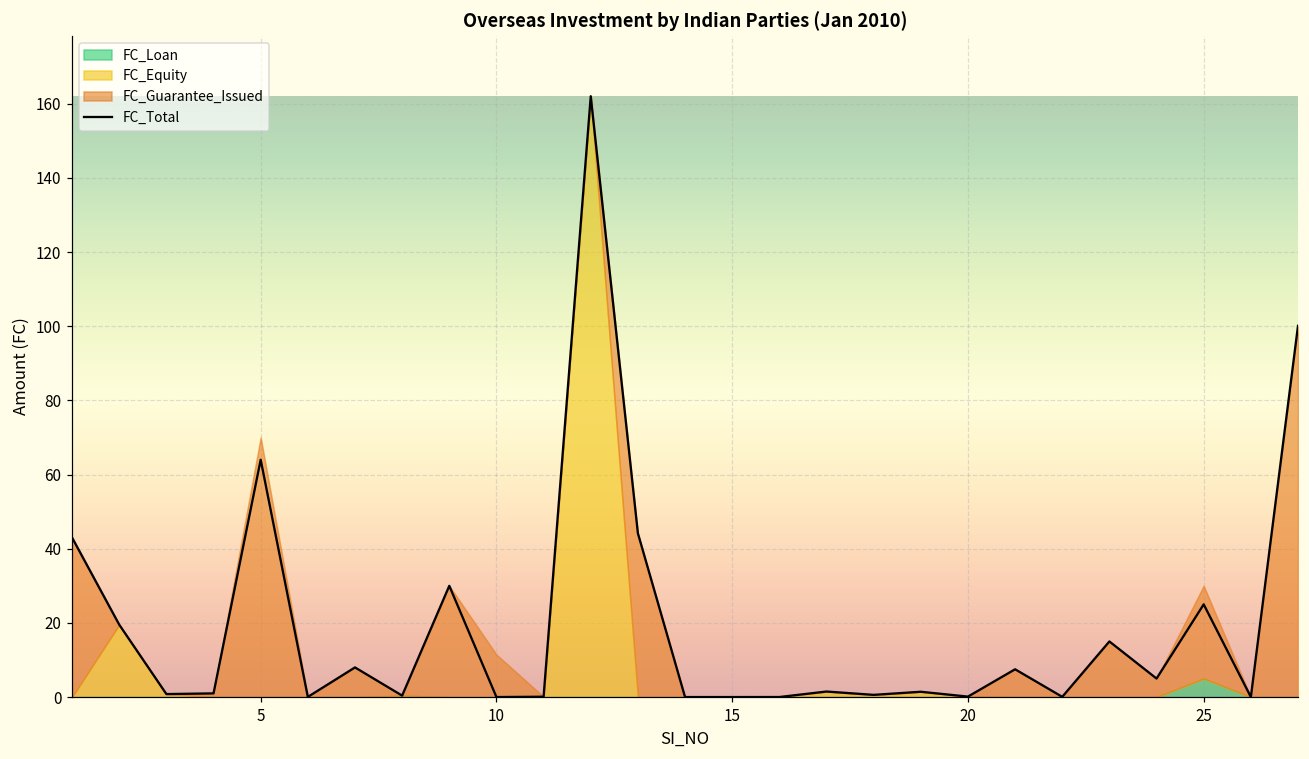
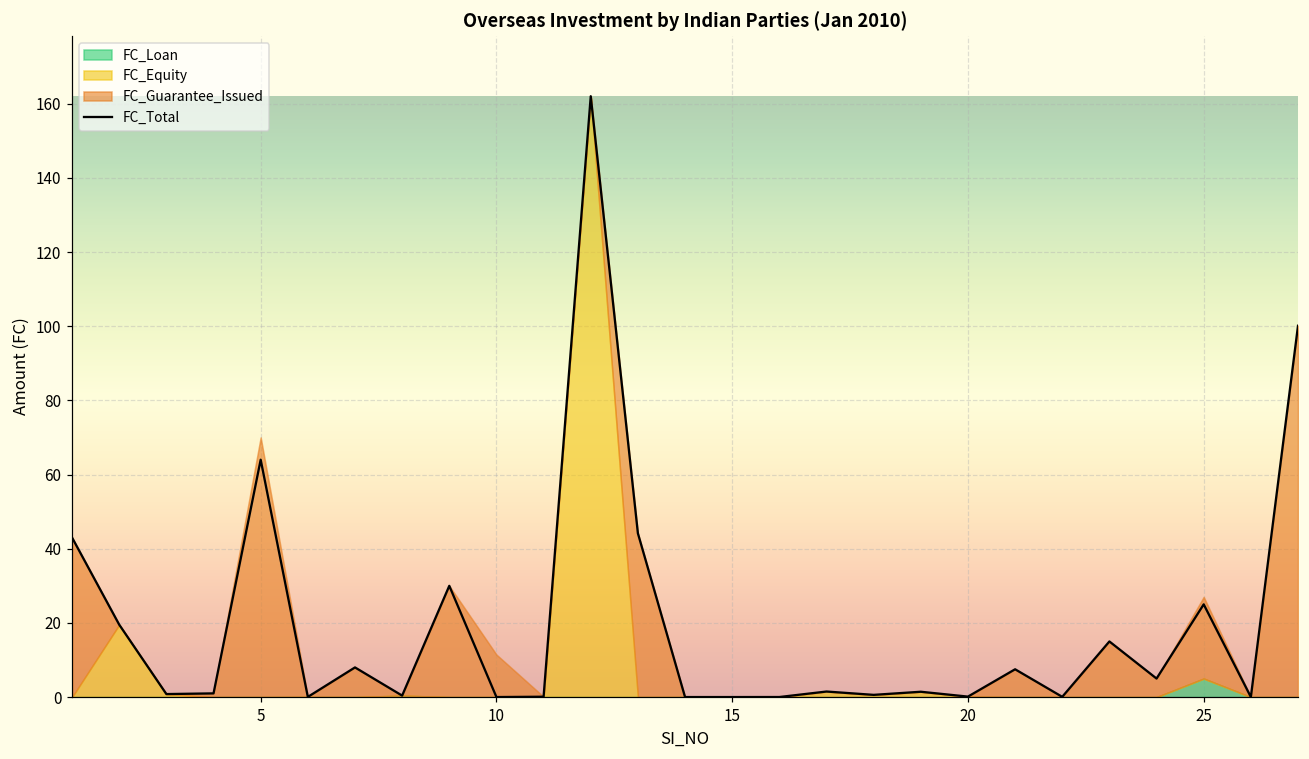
  {
    "FC_Total": {
      "5": 64,
      "25": 25
    },
    "FC_Guarantee_Issued": {
-     "25": 25
+     "25": 22
    }
  }
